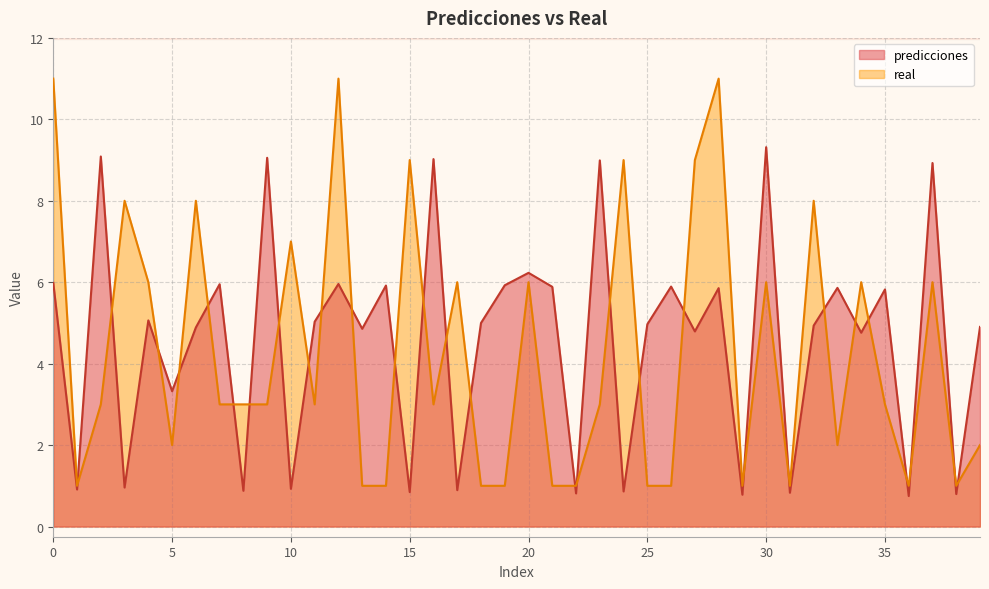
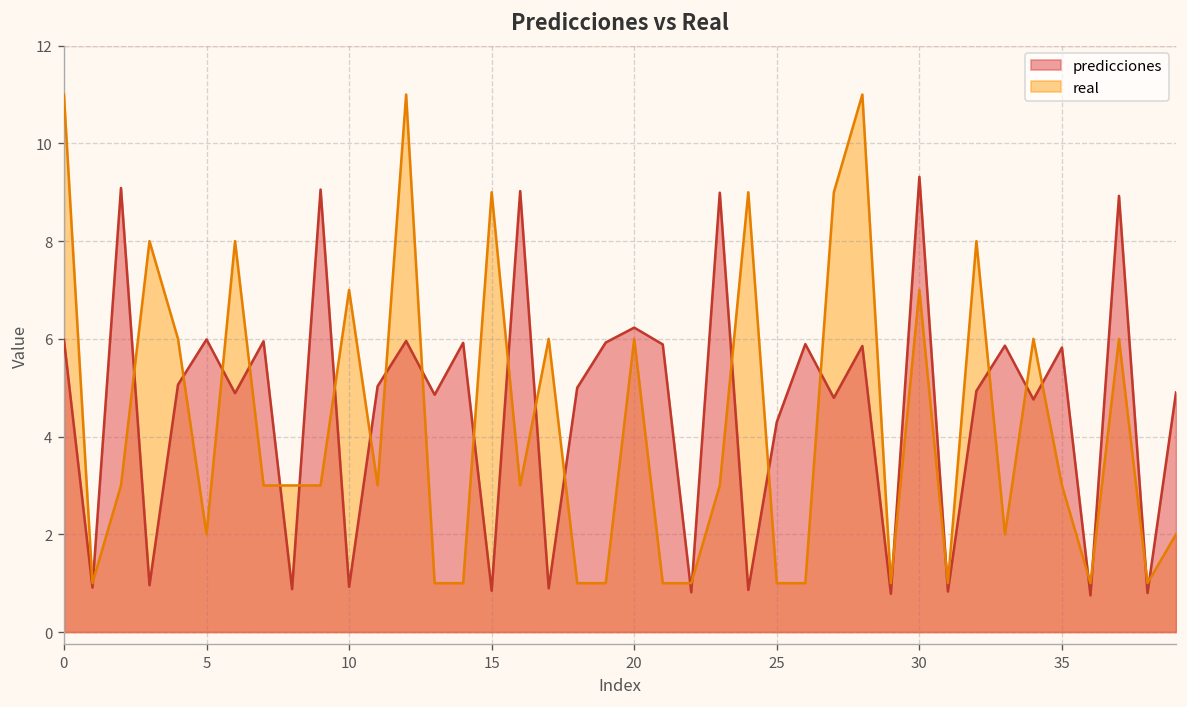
  {
    "predicciones": {
      "0": 6.0,
-     "5": 3.3,
+     "5": 6.0,
      "10": 0.9,
      "15": 0.8,
      "20": 6.2,
-     "25": 5.0,
+     "25": 4.3,
      "30": 9.3,
      "35": 5.8
    },
    "real": {
      "0": 11,
      "5": 2,
      "10": 7,
      "15": 9,
      "20": 6,
      "25": 1,
-     "30": 6,
+     "30": 7,
      "35": 3
    }
  }
